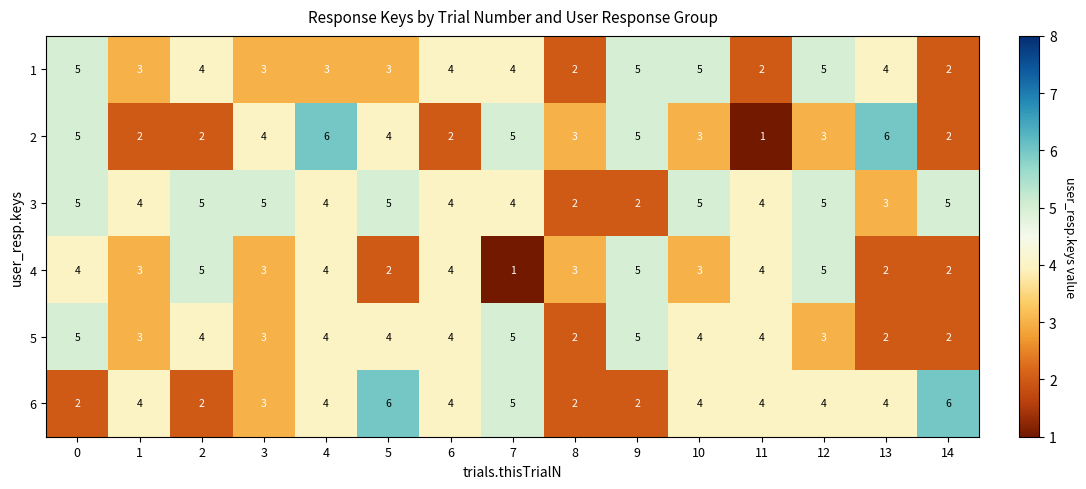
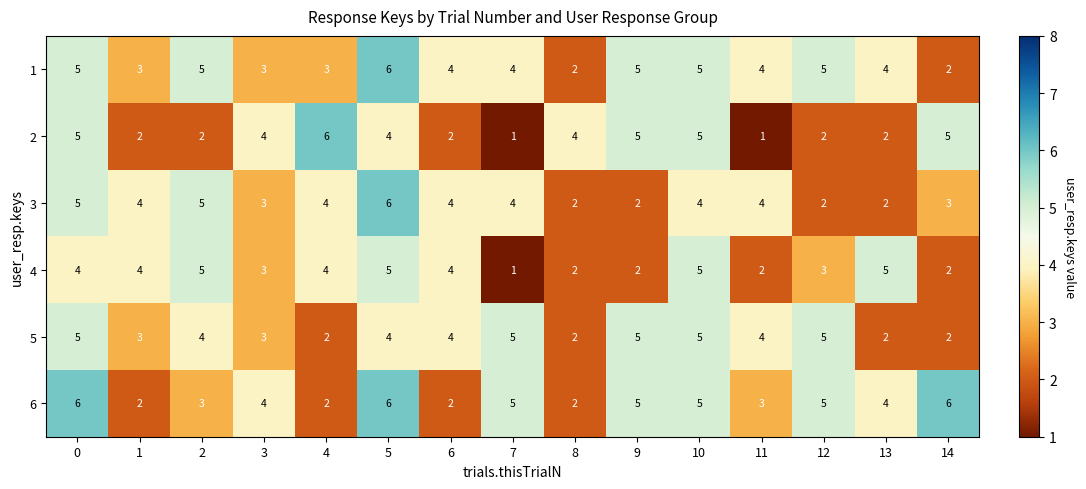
  {
    "1": {
      "0": 5,
      "1": 3,
-     "2": 4,
+     "2": 5,
      "3": 3,
      "4": 3,
-     "5": 3,
+     "5": 6,
      "6": 4,
      "7": 4,
      "8": 2,
      "9": 5,
      "10": 5,
-     "11": 2,
+     "11": 4,
      "12": 5,
      "13": 4,
      "14": 2
    },
    "2": {
      "0": 5,
      "1": 2,
      "2": 2,
      "3": 4,
      "4": 6,
      "5": 4,
      "6": 2,
-     "7": 5,
-     "8": 3,
+     "7": 1,
+     "8": 4,
      "9": 5,
-     "10": 3,
+     "10": 5,
      "11": 1,
-     "12": 3,
-     "13": 6,
-     "14": 2
+     "12": 2,
+     "13": 2,
+     "14": 5
    },
    "3": {
      "0": 5,
      "1": 4,
      "2": 5,
-     "3": 5,
+     "3": 3,
      "4": 4,
-     "5": 5,
+     "5": 6,
      "6": 4,
      "7": 4,
      "8": 2,
      "9": 2,
-     "10": 5,
+     "10": 4,
      "11": 4,
-     "12": 5,
-     "13": 3,
-     "14": 5
+     "12": 2,
+     "13": 2,
+     "14": 3
    },
    "4": {
      "0": 4,
-     "1": 3,
+     "1": 4,
      "2": 5,
      "3": 3,
      "4": 4,
-     "5": 2,
+     "5": 5,
      "6": 4,
      "7": 1,
-     "8": 3,
-     "9": 5,
-     "10": 3,
-     "11": 4,
-     "12": 5,
-     "13": 2,
+     "8": 2,
+     "9": 2,
+     "10": 5,
+     "11": 2,
+     "12": 3,
+     "13": 5,
      "14": 2
    },
    "5": {
      "0": 5,
      "1": 3,
      "2": 4,
      "3": 3,
-     "4": 4,
+     "4": 2,
      "5": 4,
      "6": 4,
      "7": 5,
      "8": 2,
      "9": 5,
-     "10": 4,
+     "10": 5,
      "11": 4,
-     "12": 3,
+     "12": 5,
      "13": 2,
      "14": 2
    },
    "6": {
-     "0": 2,
-     "1": 4,
-     "2": 2,
-     "3": 3,
-     "4": 4,
+     "0": 6,
+     "1": 2,
+     "2": 3,
+     "3": 4,
+     "4": 2,
      "5": 6,
-     "6": 4,
+     "6": 2,
      "7": 5,
      "8": 2,
-     "9": 2,
-     "10": 4,
-     "11": 4,
-     "12": 4,
+     "9": 5,
+     "10": 5,
+     "11": 3,
+     "12": 5,
      "13": 4,
      "14": 6
    }
  }
